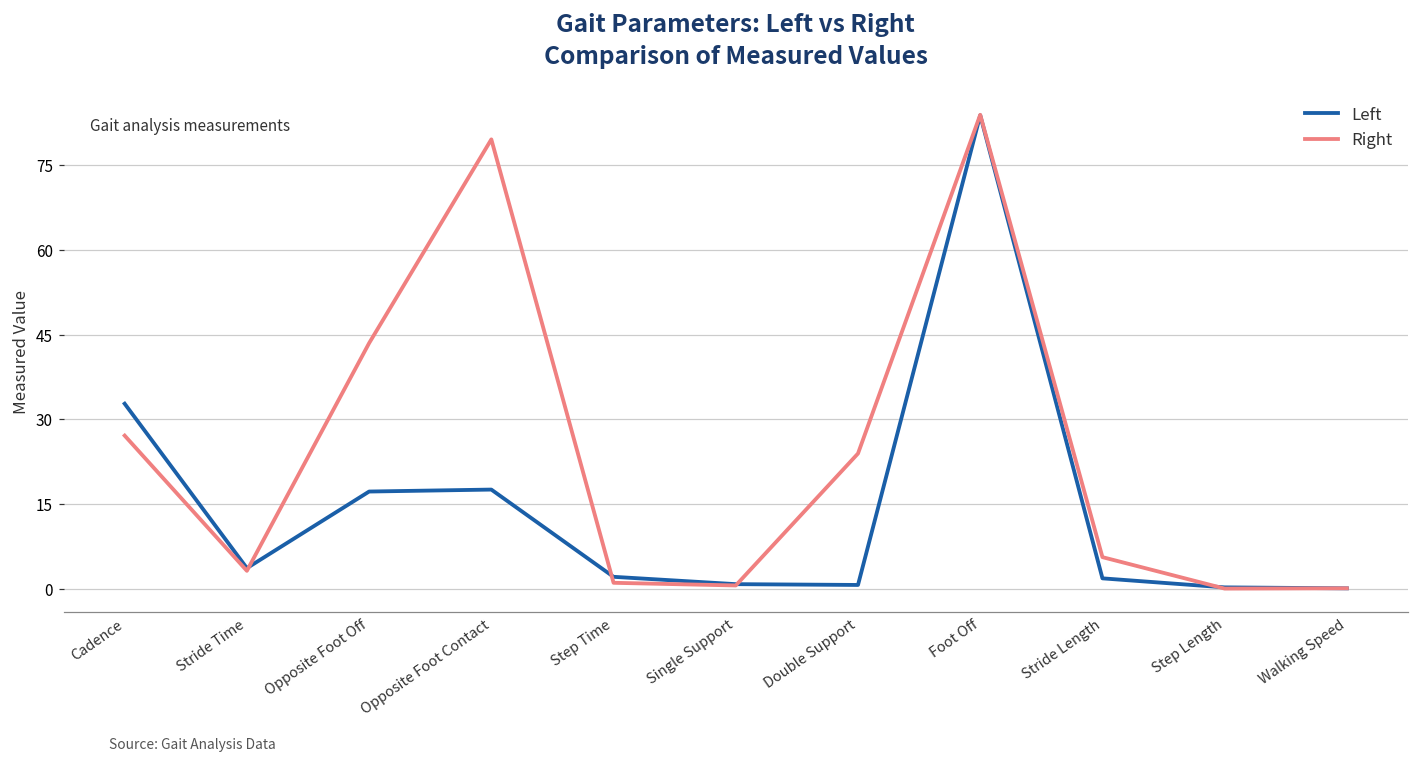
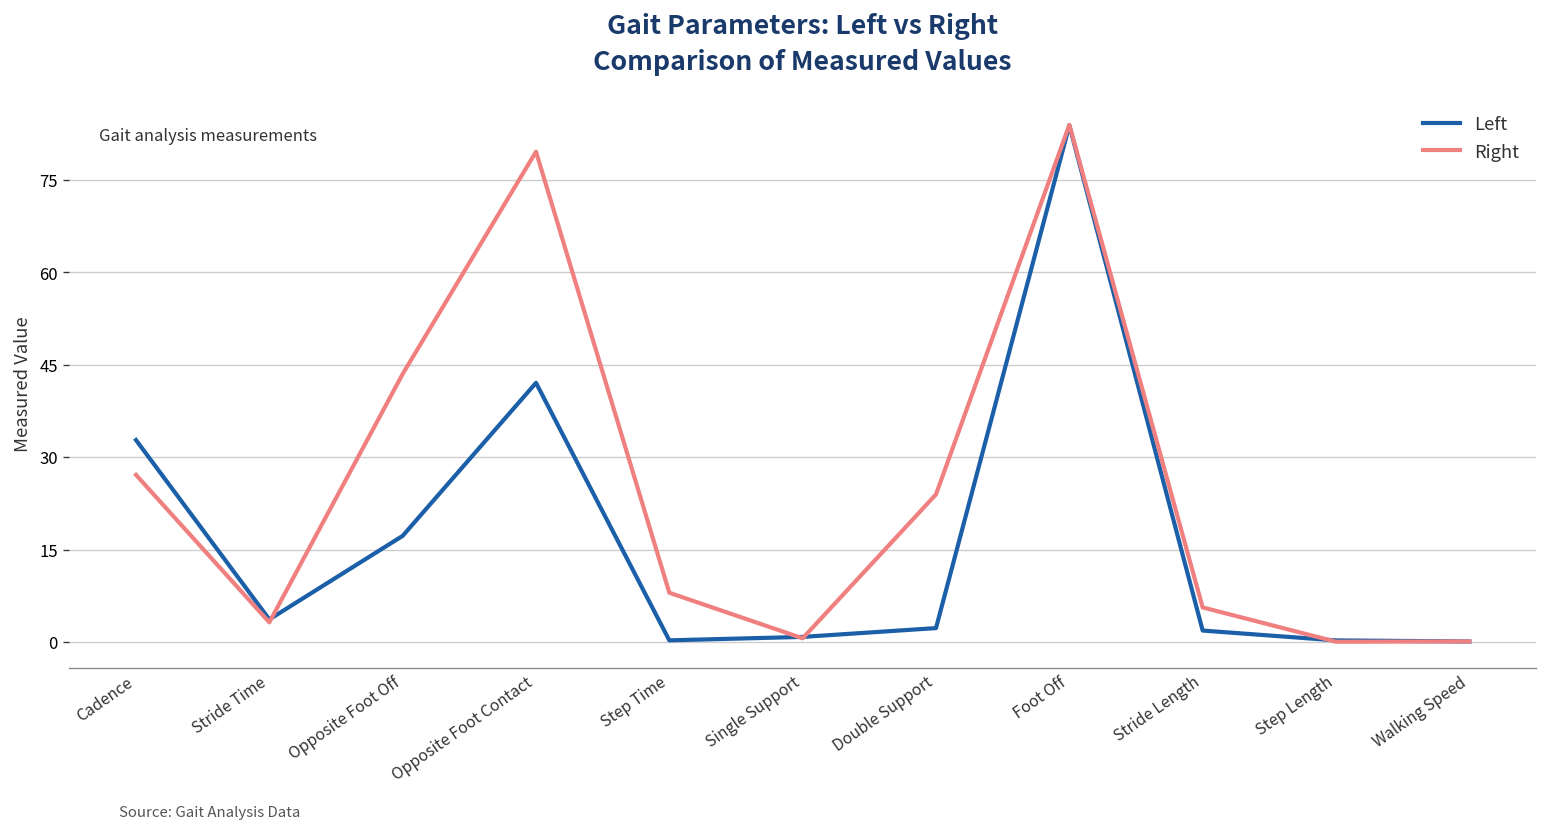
  {
    "Left": {
      "Cadence": 33,
      "Opposite Foot Off": 17,
-     "Opposite Foot Contact": 18,
-     "Step Time": 2,
-     "Double Support": 1,
+     "Opposite Foot Contact": 42,
+     "Step Time": 0,
+     "Double Support": 2,
      "Stride Length": 2
    },
    "Right": {
      "Cadence": 27,
      "Opposite Foot Off": 44,
      "Opposite Foot Contact": 80,
-     "Step Time": 1,
+     "Step Time": 8,
      "Double Support": 24,
      "Stride Length": 6
    }
  }
